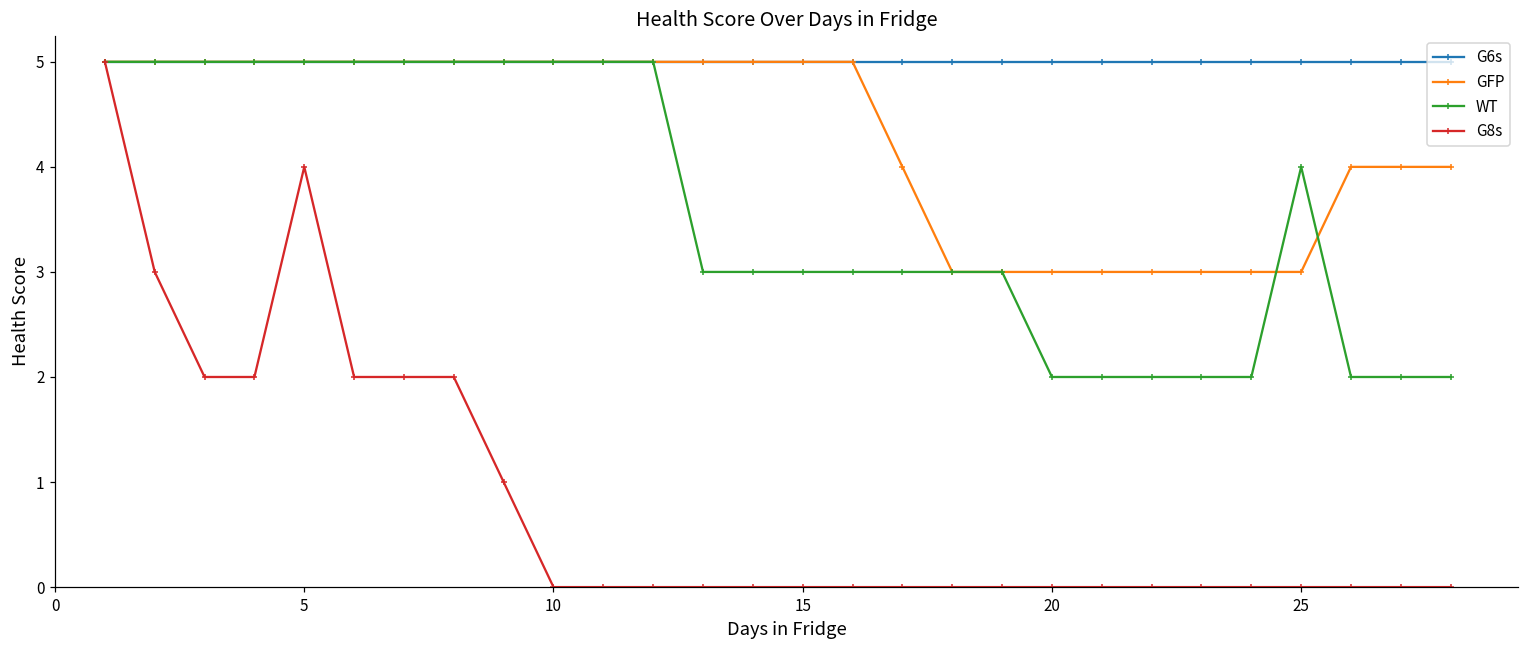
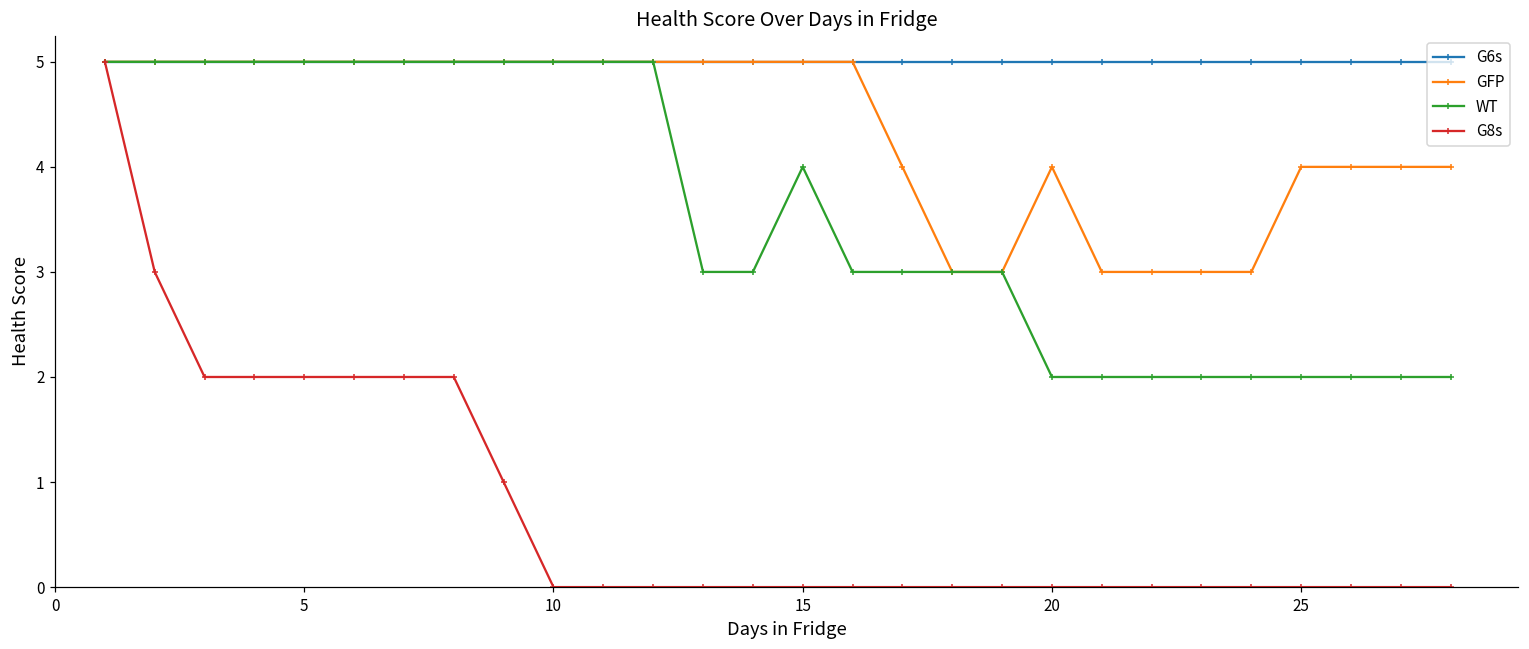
  {
    "G6s": {
      "20": 5,
      "25": 5
    },
    "GFP": {
-     "20": 3,
-     "25": 3
+     "20": 4,
+     "25": 4
    },
    "WT": {
-     "15": 3,
+     "15": 4,
      "20": 2,
-     "25": 4
+     "25": 2
    },
    "G8s": {
-     "5": 4,
+     "5": 2,
      "10": 0,
      "15": 0,
      "20": 0,
      "25": 0
    }
  }
